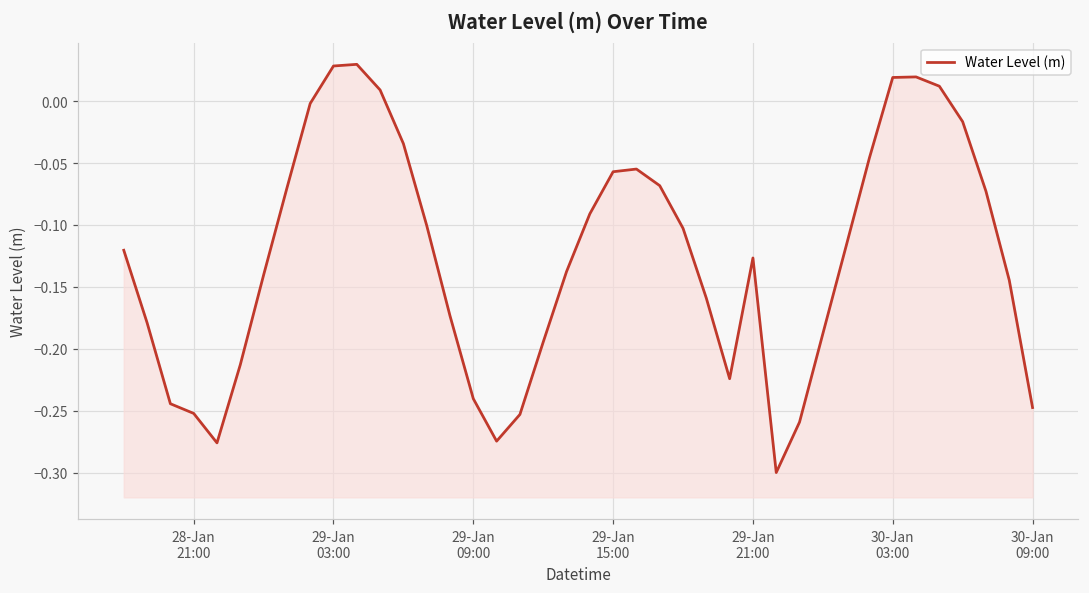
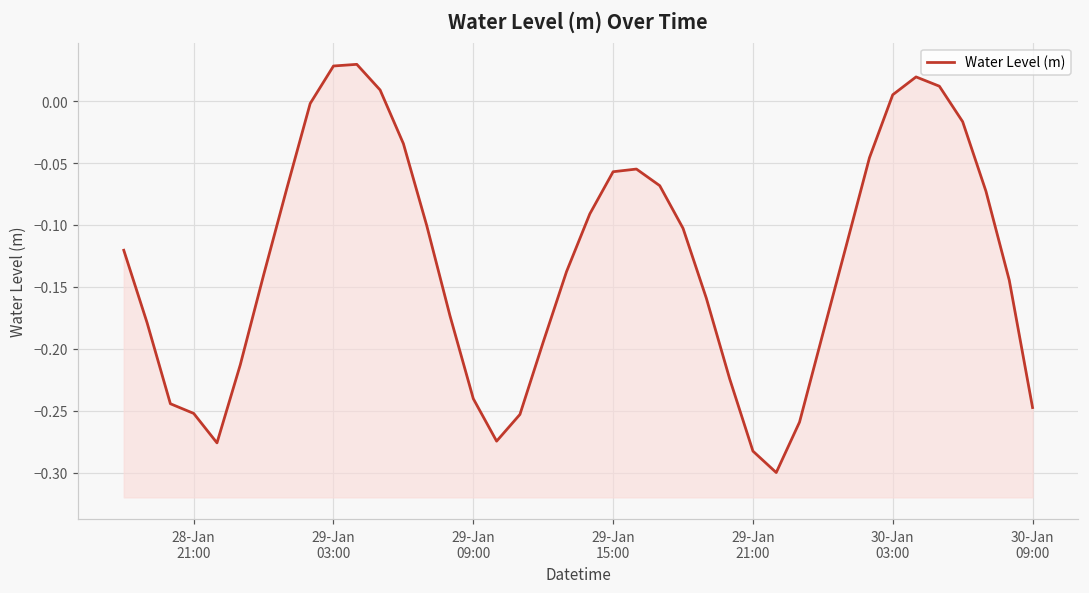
  {
    "28-Jan 21:00": -0.252,
    "29-Jan 03:00": 0.028,
    "29-Jan 09:00": -0.240,
    "29-Jan 15:00": -0.057,
-   "29-Jan 21:00": -0.127,
-   "30-Jan 03:00": 0.019,
+   "29-Jan 21:00": -0.283,
+   "30-Jan 03:00": 0.005,
    "30-Jan 09:00": -0.247
  }
